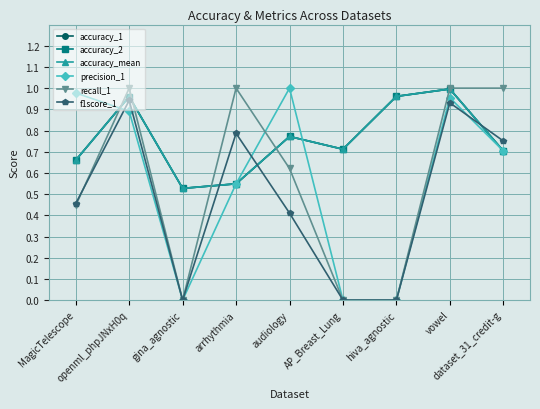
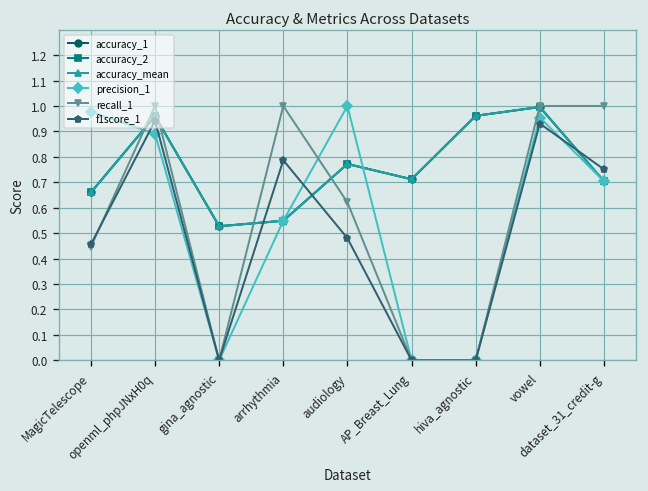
  {
    "recall_1": {
      "arrhythmia": 1.00,
      "audiology": 0.62,
      "dataset_31_credit-g": 1.00
    },
    "f1score_1": {
      "arrhythmia": 0.79,
-     "audiology": 0.41,
+     "audiology": 0.48,
      "vowel": 0.93,
      "dataset_31_credit-g": 0.75
    }
  }
